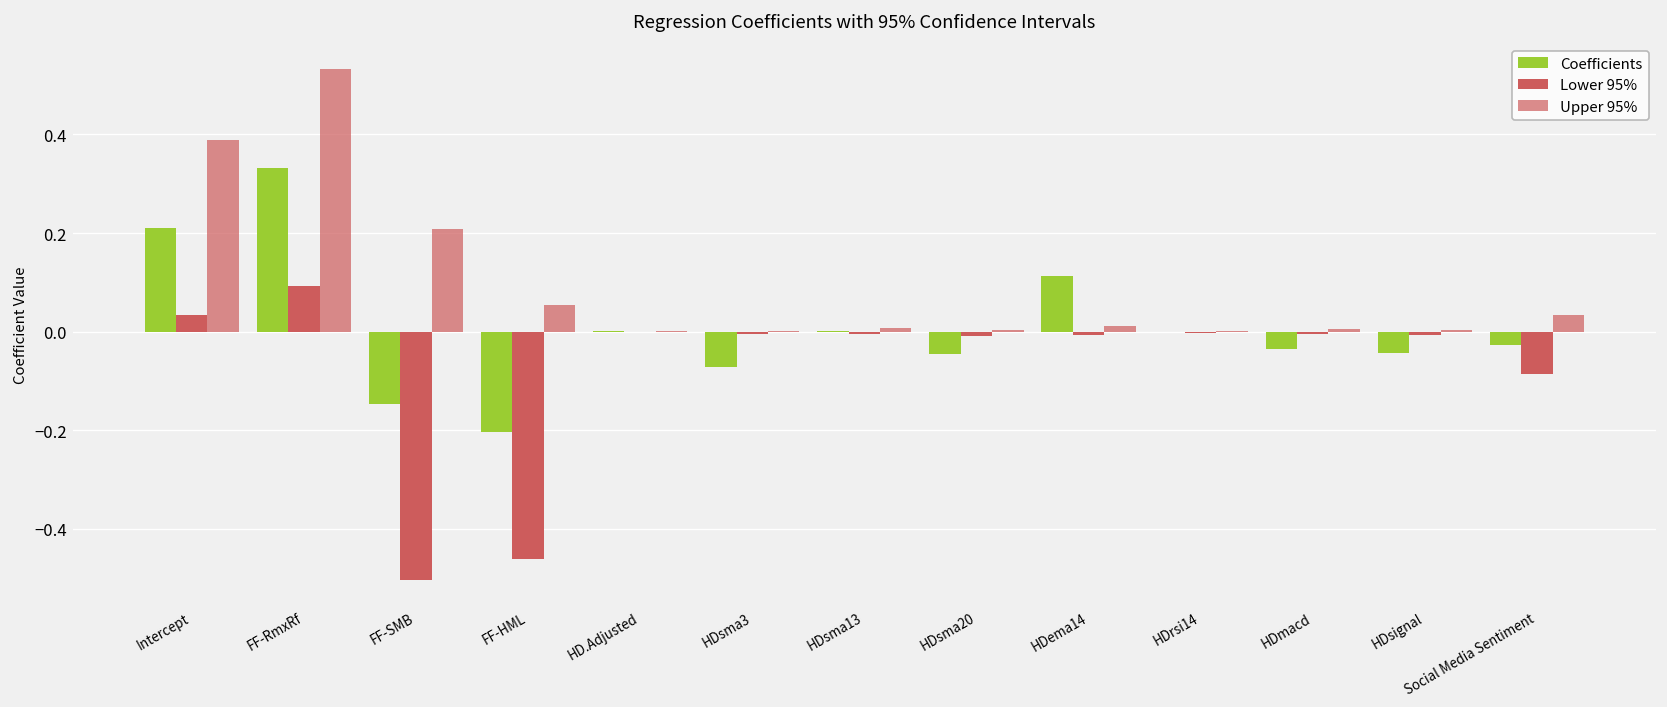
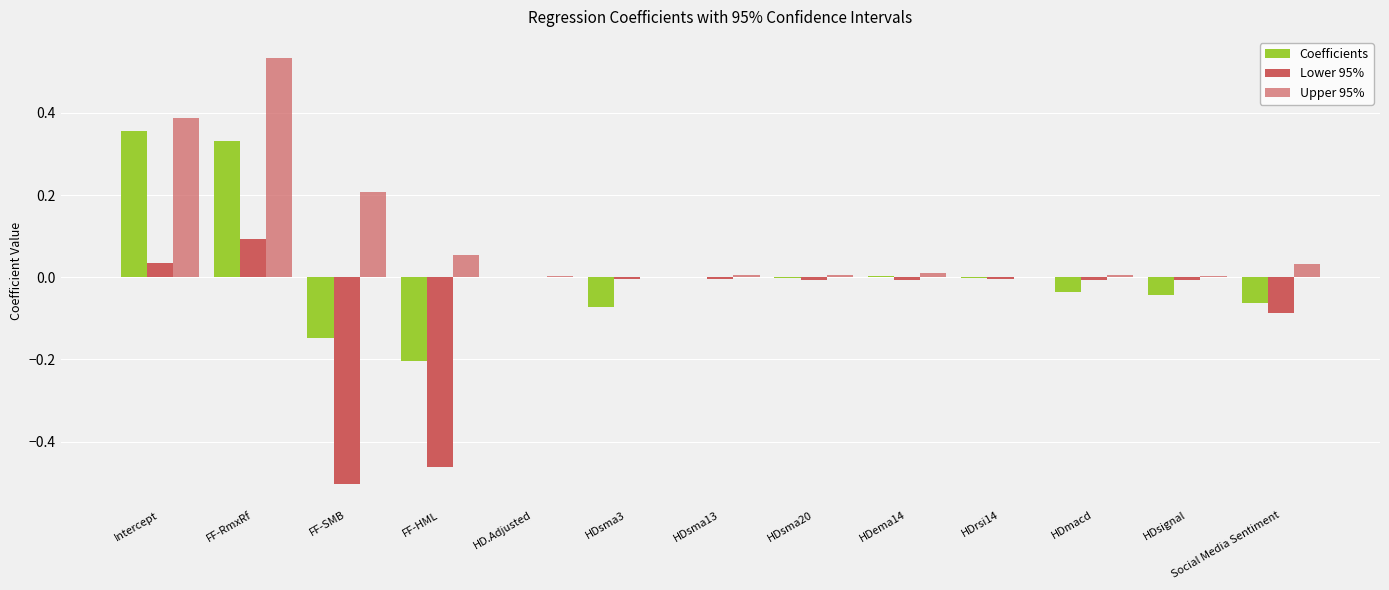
  {
    "Coefficients": {
-     "Intercept": 0.21,
+     "Intercept": 0.36,
      "FF-RmxRf": 0.33,
      "FF-SMB": -0.15,
      "FF-HML": -0.20,
      "HDsma3": -0.07,
-     "HDsma20": -0.05,
-     "HDema14": 0.11,
+     "HDsma20": 0.00,
+     "HDema14": 0.00,
      "HDmacd": -0.03,
      "HDsignal": -0.04,
-     "Social Media Sentiment": -0.03
+     "Social Media Sentiment": -0.06
    }
  }
